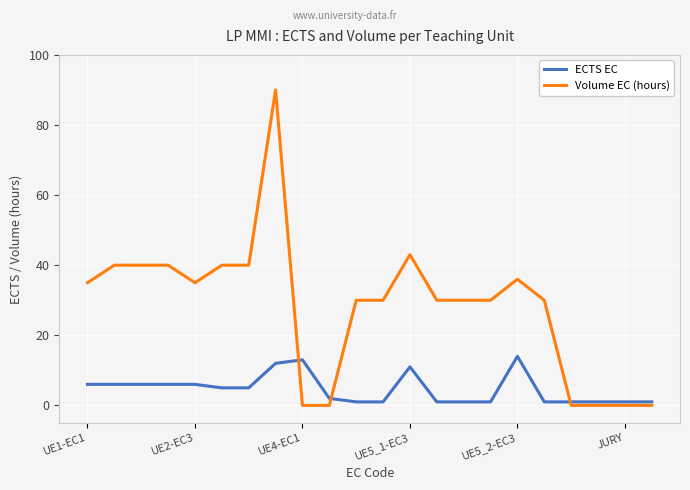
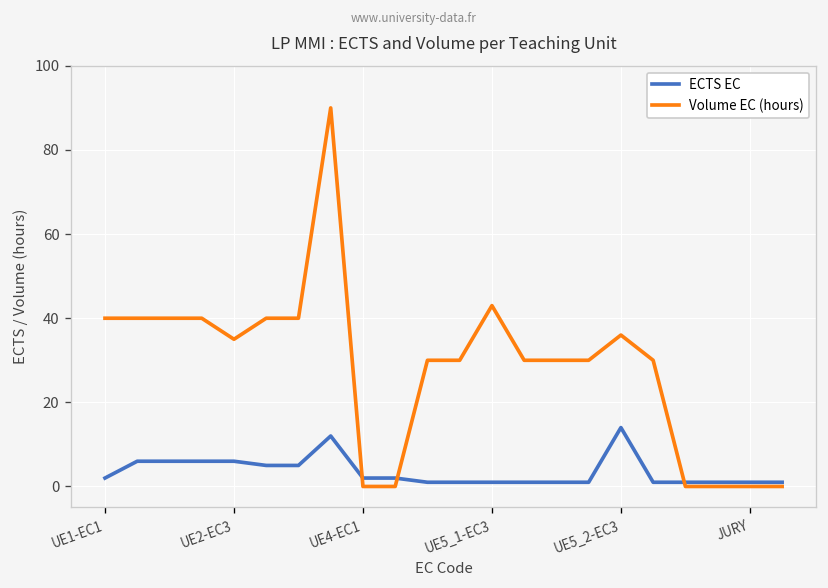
  {
    "ECTS EC": {
-     "UE1-EC1": 6,
+     "UE1-EC1": 2,
      "UE2-EC3": 6,
-     "UE4-EC1": 13,
-     "UE5_1-EC3": 11,
+     "UE4-EC1": 2,
+     "UE5_1-EC3": 1,
      "UE5_2-EC3": 14,
      "JURY": 1
    },
    "Volume EC (hours)": {
-     "UE1-EC1": 35,
+     "UE1-EC1": 40,
      "UE2-EC3": 35,
      "UE4-EC1": 0,
      "UE5_1-EC3": 43,
      "UE5_2-EC3": 36,
      "JURY": 0
    }
  }
